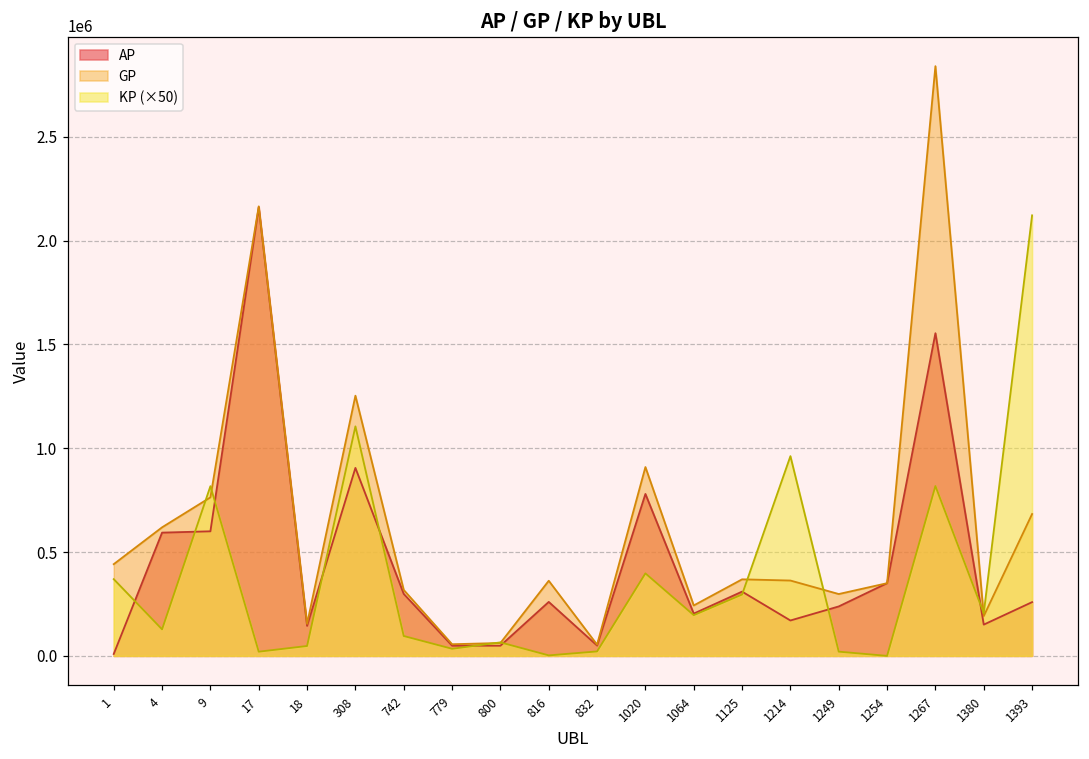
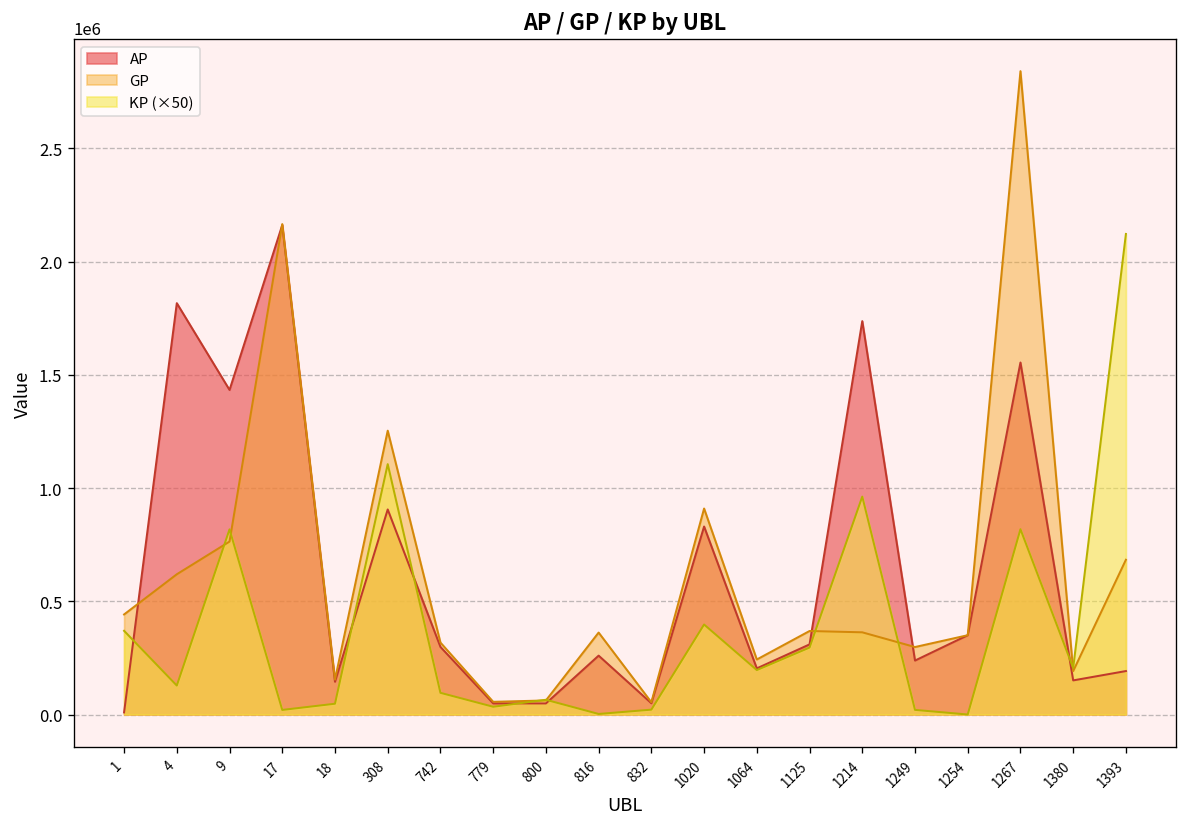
  {
    "AP": {
      "1": 10000,
-     "4": 590000,
-     "9": 600000,
+     "4": 1820000,
+     "9": 1430000,
      "308": 910000,
      "742": 300000,
      "816": 260000,
-     "1020": 780000,
+     "1020": 830000,
      "1125": 310000,
-     "1214": 170000,
+     "1214": 1740000,
      "1249": 240000,
      "1267": 1550000,
      "1380": 150000,
-     "1393": 260000
+     "1393": 190000
    }
  }
